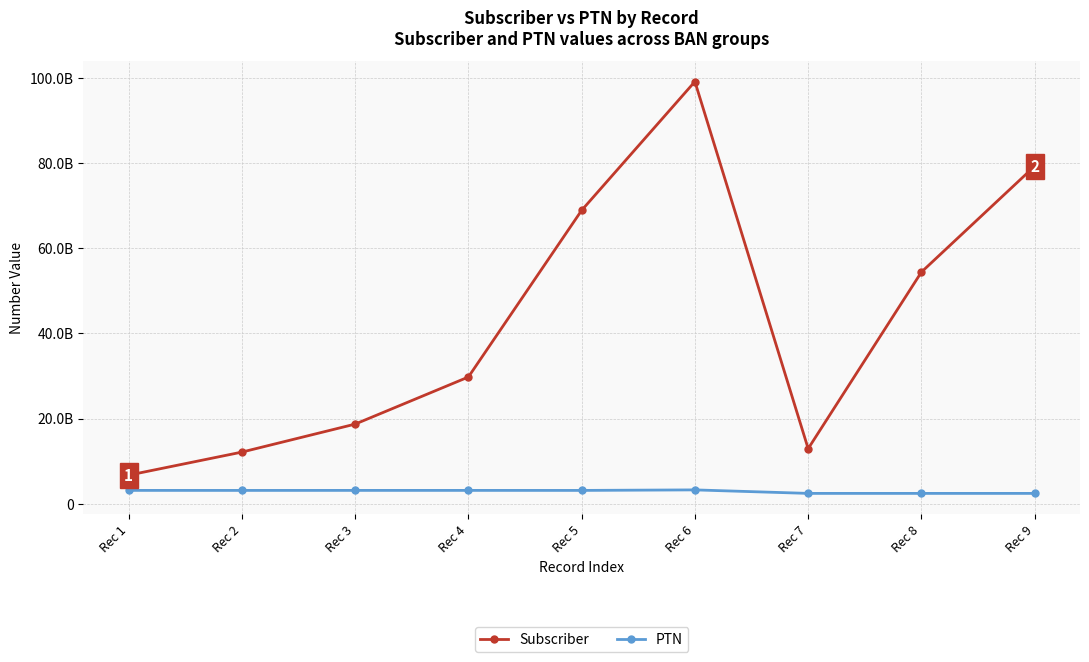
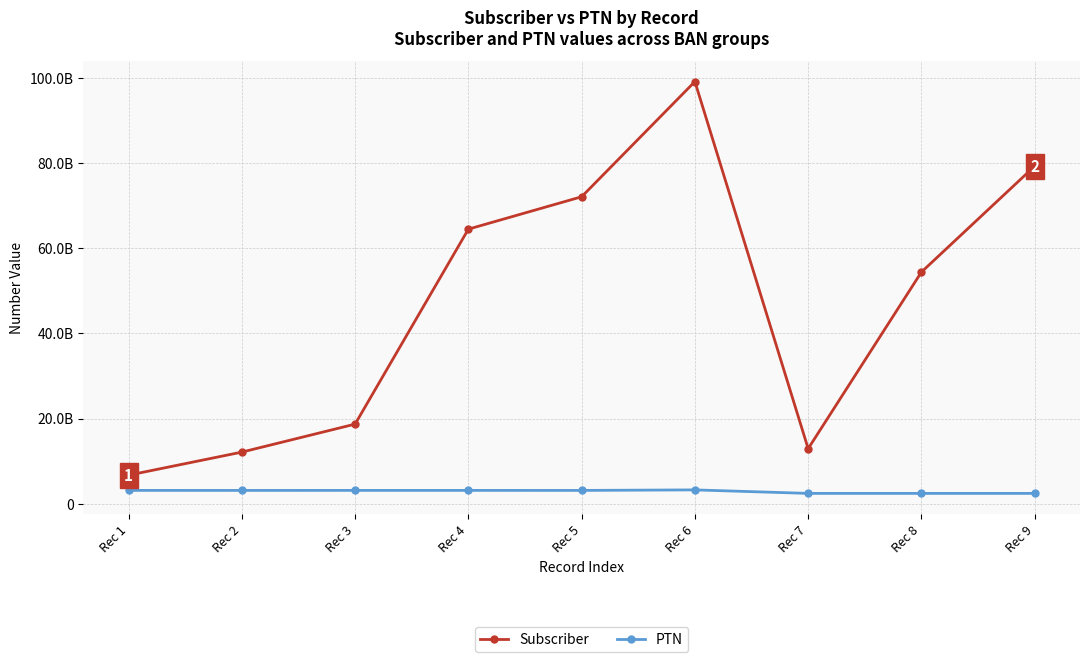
  {
    "Subscriber": {
      "Rec 2": 12000000000,
      "Rec 3": 19000000000,
-     "Rec 4": 30000000000,
-     "Rec 5": 69000000000,
+     "Rec 4": 64000000000,
+     "Rec 5": 72000000000,
      "Rec 6": 99000000000,
      "Rec 7": 13000000000,
      "Rec 8": 54000000000
    },
    "PTN": {
      "Rec 1": 3000000000,
      "Rec 2": 3000000000,
      "Rec 3": 3000000000,
      "Rec 4": 3000000000,
      "Rec 5": 3000000000,
      "Rec 6": 3000000000,
      "Rec 7": 2000000000,
      "Rec 8": 2000000000,
      "Rec 9": 2000000000
    }
  }
